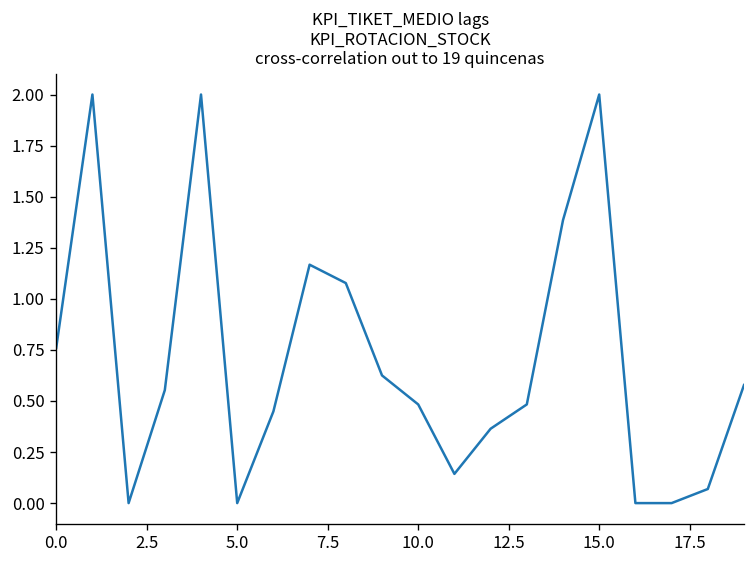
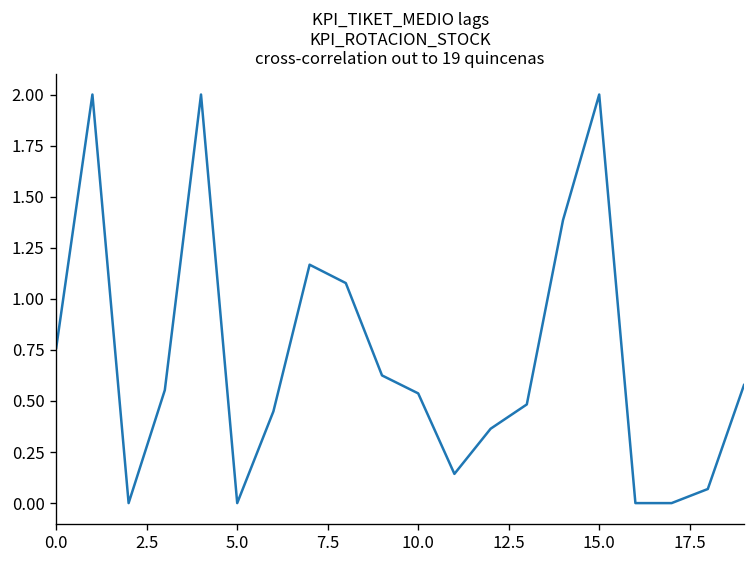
  {
    "0.0": 0.76,
    "5.0": 0.00,
-   "10.0": 0.48,
+   "10.0": 0.54,
    "15.0": 2.00
  }
